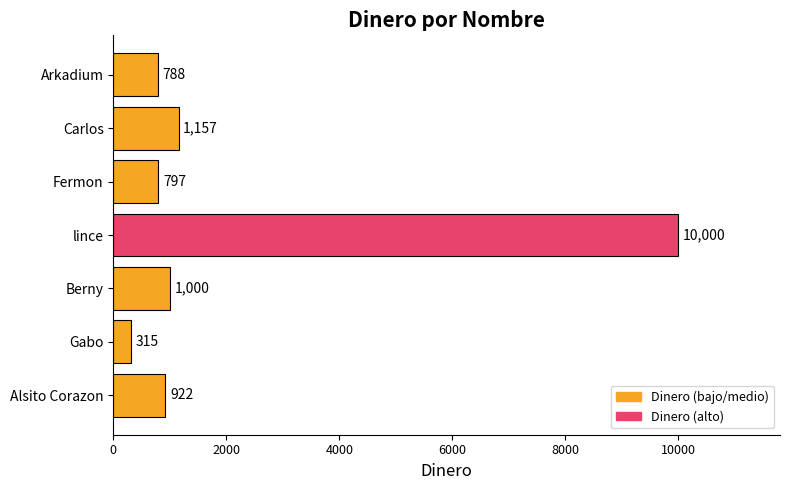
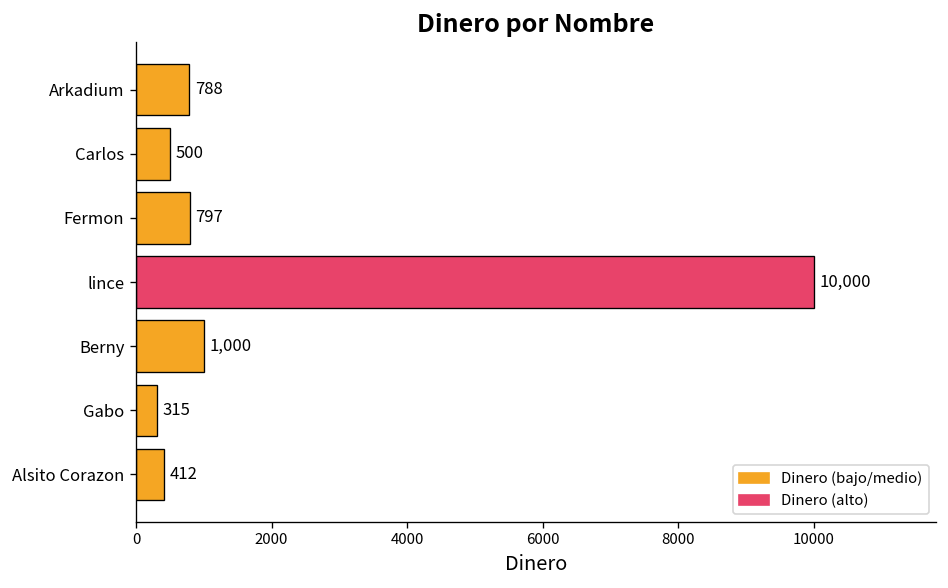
  {
    "Arkadium": "788",
-   "Carlos": "1,157",
+   "Carlos": "500",
    "Fermon": "797",
    "lince": "10,000",
    "Berny": "1,000",
    "Gabo": "315",
-   "Alsito Corazon": "922"
+   "Alsito Corazon": "412"
  }
